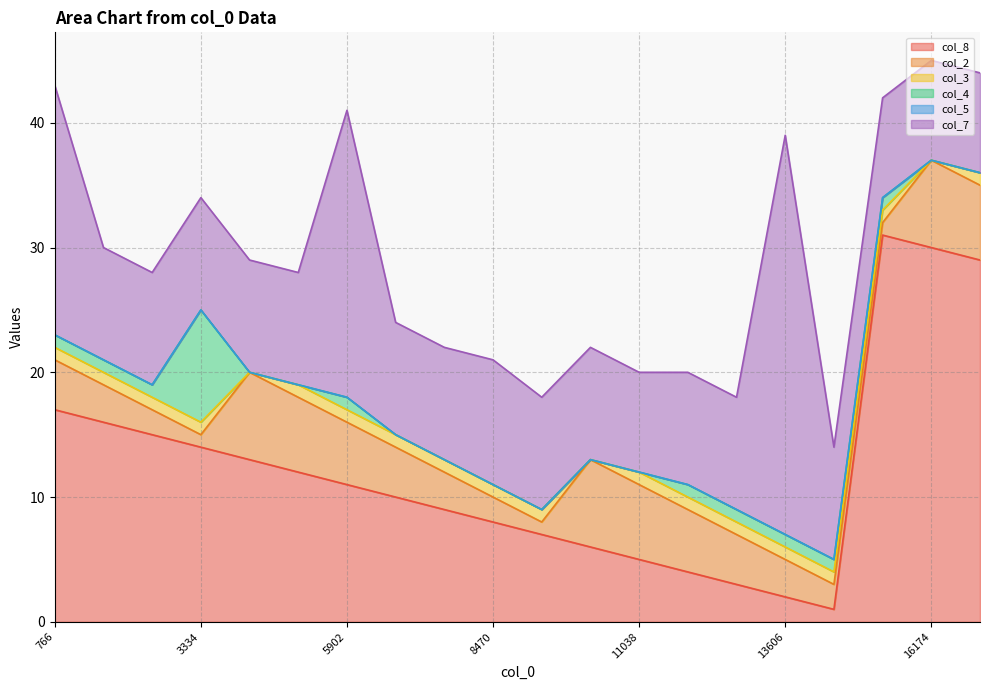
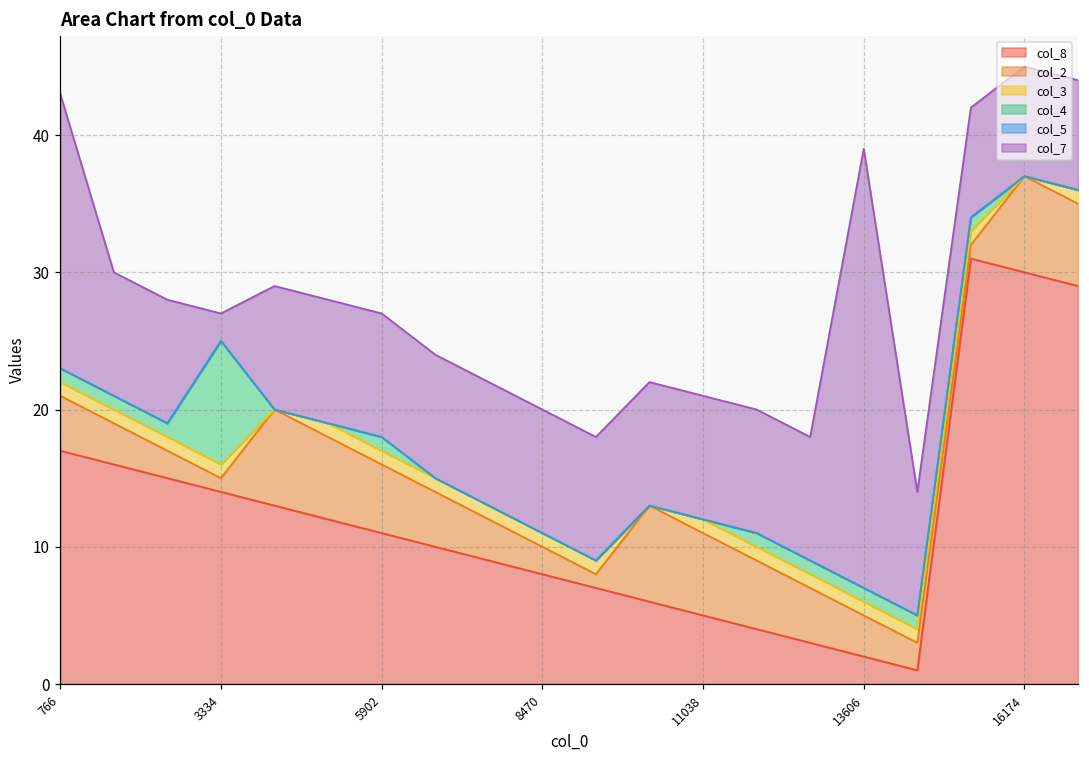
  {
    "col_7": {
      "766": 20,
-     "3334": 9,
-     "5902": 23,
-     "8470": 10,
-     "11038": 8,
+     "3334": 2,
+     "5902": 9,
+     "8470": 9,
+     "11038": 9,
      "13606": 32
    }
  }
